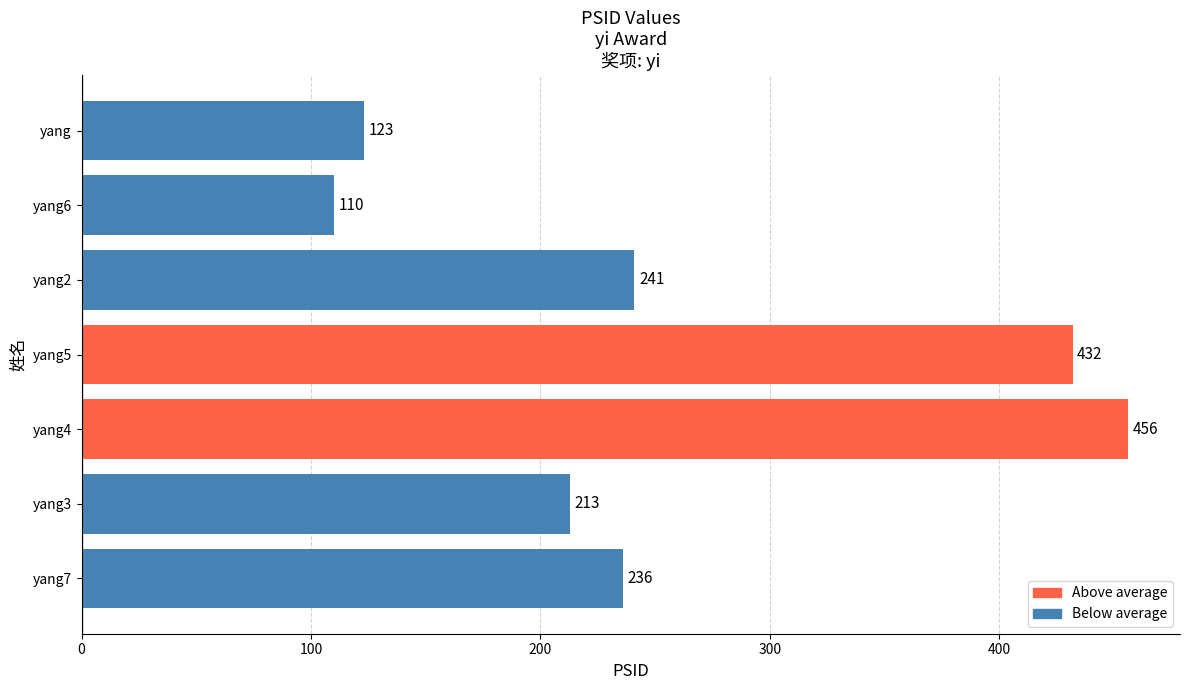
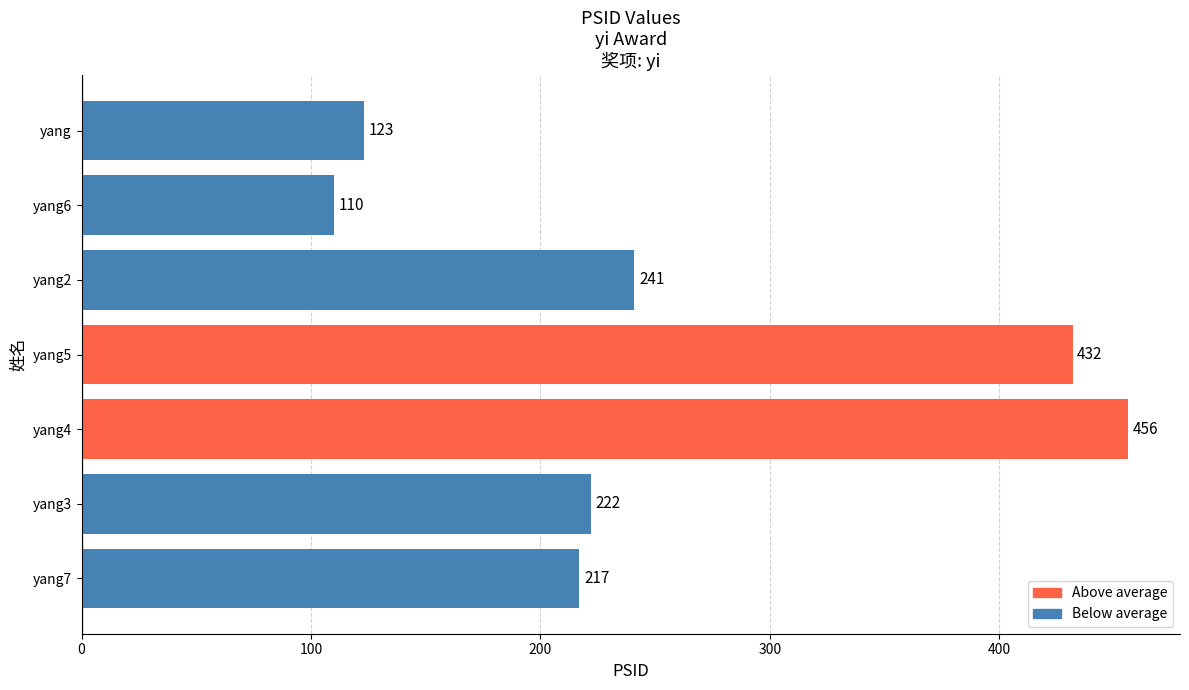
  {
    "yang": 123,
    "yang6": 110,
    "yang2": 241,
    "yang5": 432,
    "yang4": 456,
-   "yang3": 213,
-   "yang7": 236
+   "yang3": 222,
+   "yang7": 217
  }
